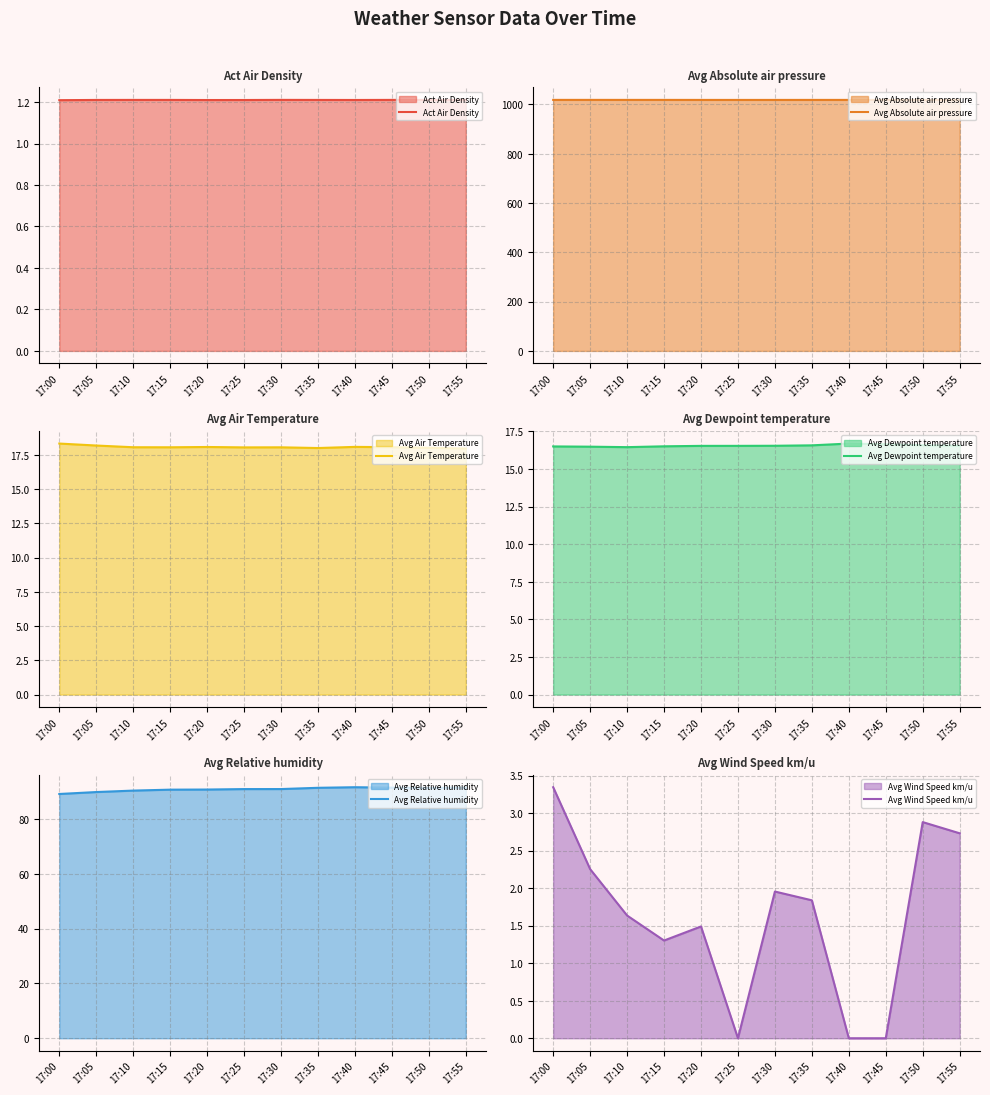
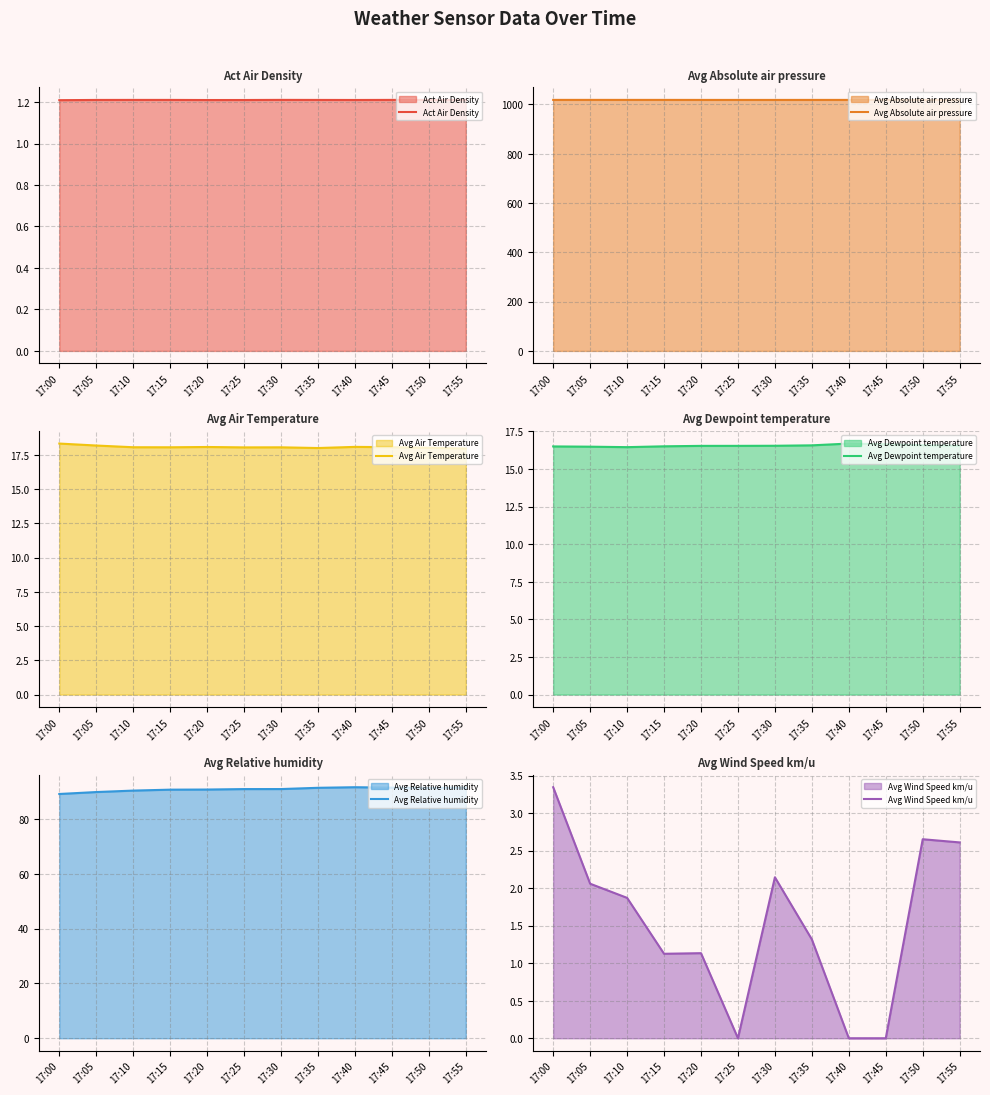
  {
    "Act Air Density": {
      "17:00": 1.21,
      "17:05": 1.21,
      "17:10": 1.21,
      "17:15": 1.21,
      "17:20": 1.21,
      "17:25": 1.21,
      "17:30": 1.21,
      "17:35": 1.21,
      "17:40": 1.21,
      "17:45": 1.21
    },
    "Avg Absolute air pressure": {
      "17:00": 1020,
      "17:05": 1020,
      "17:10": 1020,
      "17:15": 1020,
      "17:20": 1020,
      "17:25": 1020,
      "17:30": 1020,
      "17:35": 1020
    },
    "Avg Air Temperature": {
      "17:00": 18.3,
      "17:05": 18.2,
      "17:10": 18.0,
      "17:15": 18.0,
      "17:20": 18.1,
      "17:25": 18.0,
      "17:30": 18.0,
      "17:35": 18.0,
      "17:40": 18.1
    },
    "Avg Dewpoint temperature": {
      "17:00": 16.5,
      "17:05": 16.5,
      "17:10": 16.4,
      "17:15": 16.5,
      "17:20": 16.5,
      "17:25": 16.5,
      "17:30": 16.5,
      "17:35": 16.6
    },
    "Avg Relative humidity": {
      "17:00": 89,
      "17:05": 90,
      "17:10": 90,
      "17:15": 91,
      "17:20": 91,
      "17:25": 91,
      "17:30": 91,
      "17:35": 91,
      "17:40": 92
    },
    "Avg Wind Speed km/u": {
      "17:00": 3.3,
-     "17:05": 2.3,
-     "17:10": 1.6,
-     "17:15": 1.3,
-     "17:20": 1.5,
+     "17:05": 2.1,
+     "17:10": 1.9,
+     "17:15": 1.1,
+     "17:20": 1.1,
      "17:25": 0.0,
-     "17:30": 2.0,
-     "17:35": 1.8,
+     "17:30": 2.1,
+     "17:35": 1.3,
      "17:40": 0.0,
      "17:45": 0.0,
-     "17:50": 2.9,
-     "17:55": 2.7
+     "17:50": 2.7,
+     "17:55": 2.6
    }
  }
